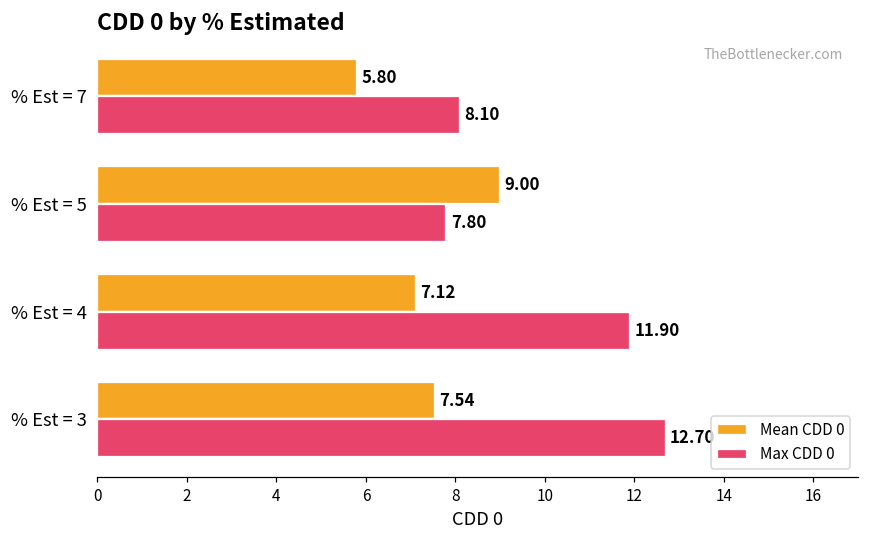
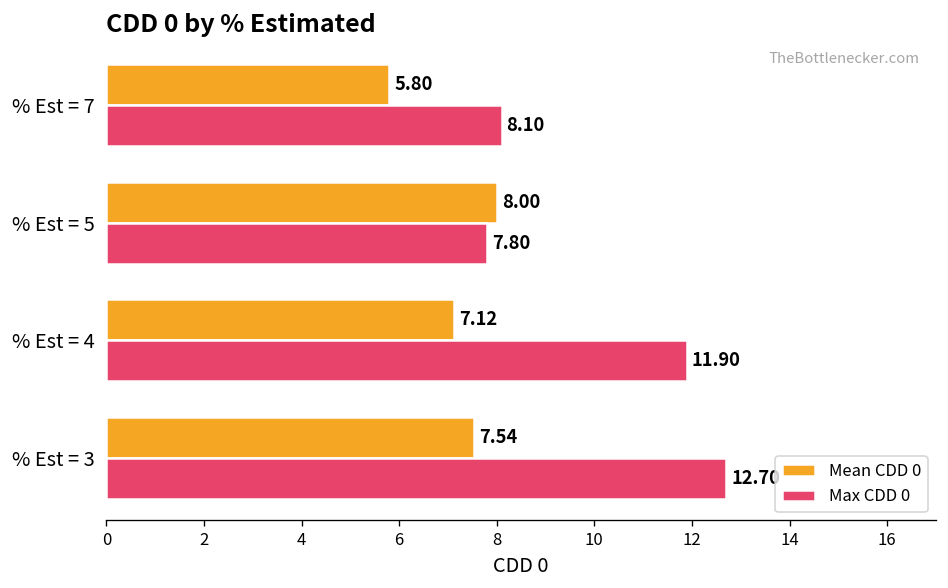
  {
    "Mean CDD 0": {
      "% Est = 7": 5.80,
-     "% Est = 5": 9.00,
+     "% Est = 5": 8.00,
      "% Est = 4": 7.12,
      "% Est = 3": 7.54
    },
    "Max CDD 0": {
      "% Est = 7": 8.10,
      "% Est = 5": 7.80,
      "% Est = 4": 11.90
    }
  }
